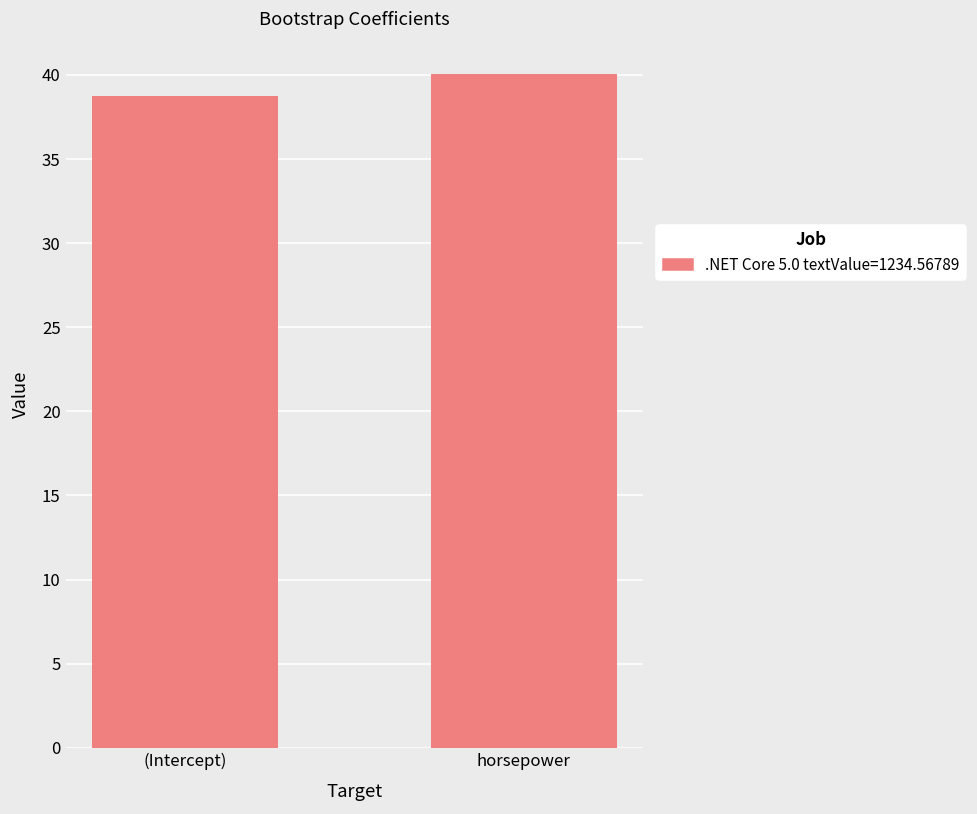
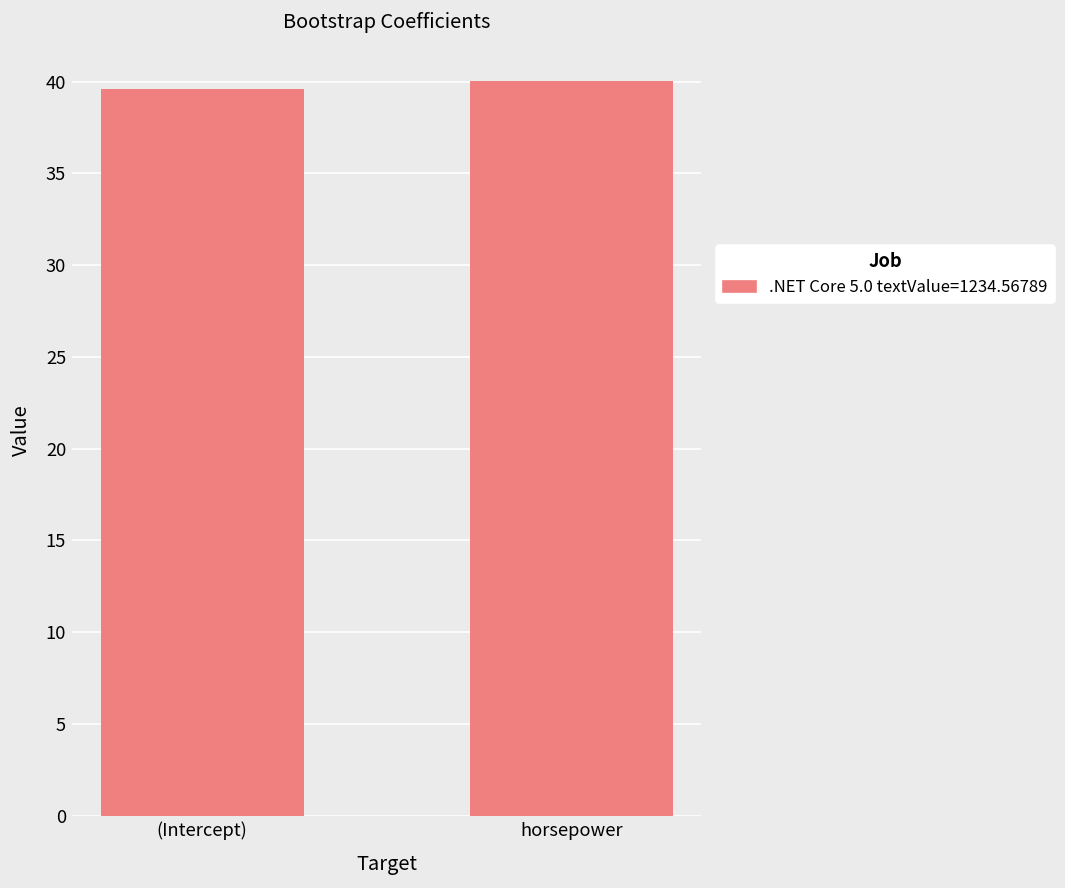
  {
-   "(Intercept)": 38.7,
+   "(Intercept)": 39.6,
    "horsepower": 40.0
  }
